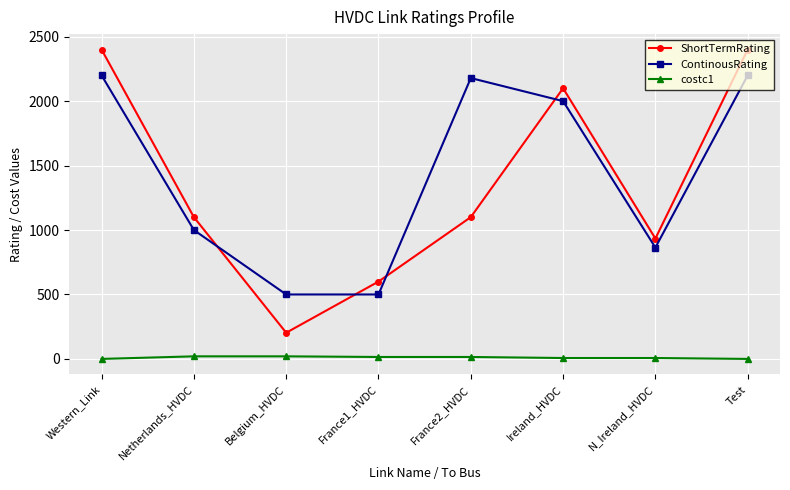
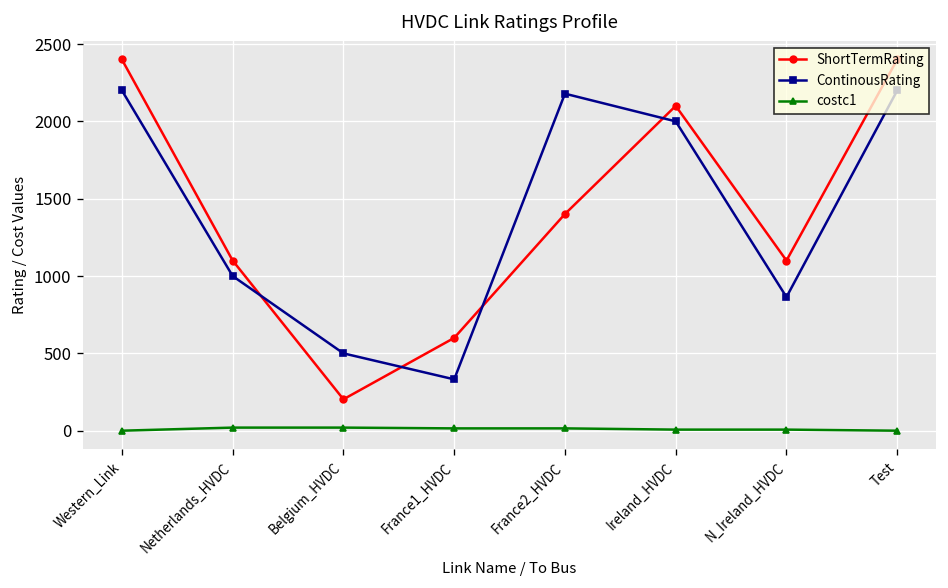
  {
    "ShortTermRating": {
      "Western_Link": 2400,
      "Netherlands_HVDC": 1100,
      "Belgium_HVDC": 200,
      "France1_HVDC": 600,
-     "France2_HVDC": 1100,
+     "France2_HVDC": 1400,
      "Ireland_HVDC": 2100,
-     "N_Ireland_HVDC": 930
+     "N_Ireland_HVDC": 1100
    },
    "ContinousRating": {
      "Western_Link": 2200,
      "Netherlands_HVDC": 1000,
      "Belgium_HVDC": 500,
-     "France1_HVDC": 500,
+     "France1_HVDC": 330,
      "France2_HVDC": 2180,
      "Ireland_HVDC": 2000,
      "N_Ireland_HVDC": 860
    },
    "costc1": {
      "Western_Link": 0,
      "Netherlands_HVDC": 20,
      "Belgium_HVDC": 20,
      "France1_HVDC": 20,
      "France2_HVDC": 20,
      "Ireland_HVDC": 10,
      "N_Ireland_HVDC": 10,
      "Test": 0
    }
  }
